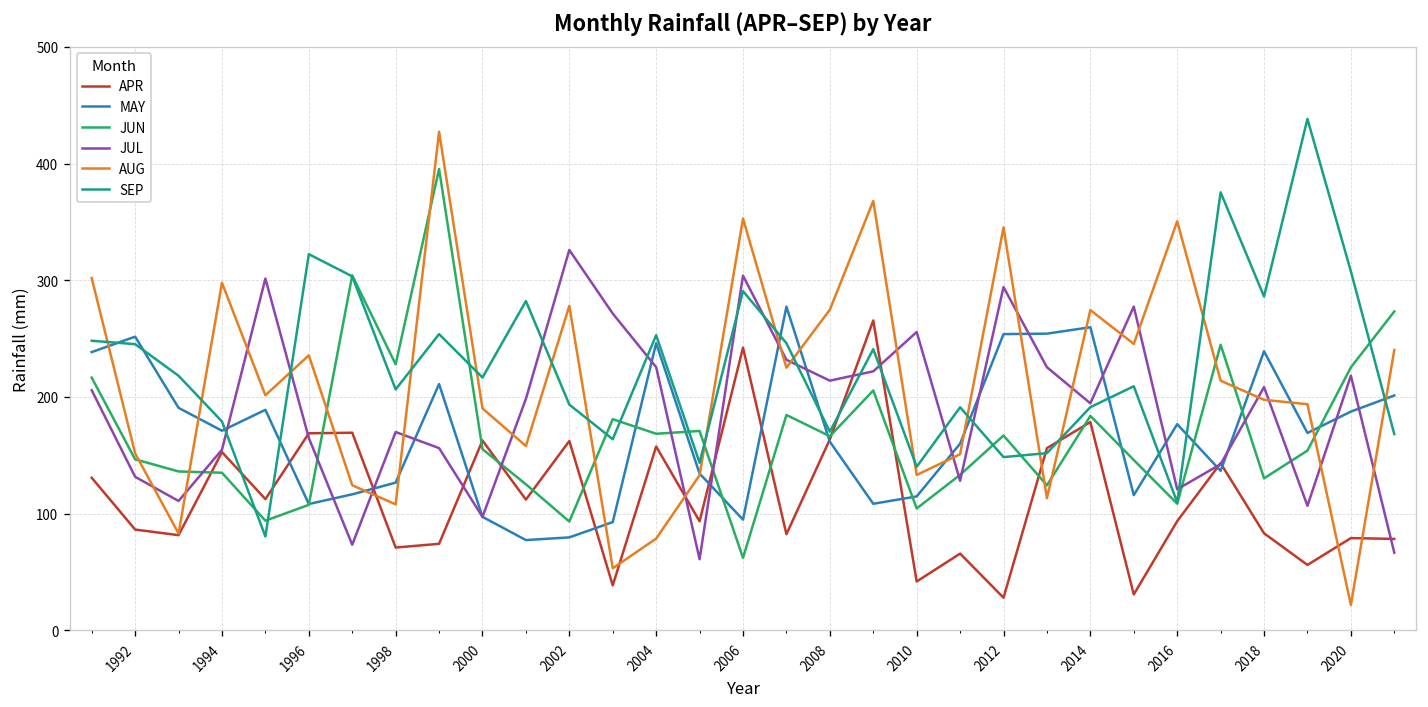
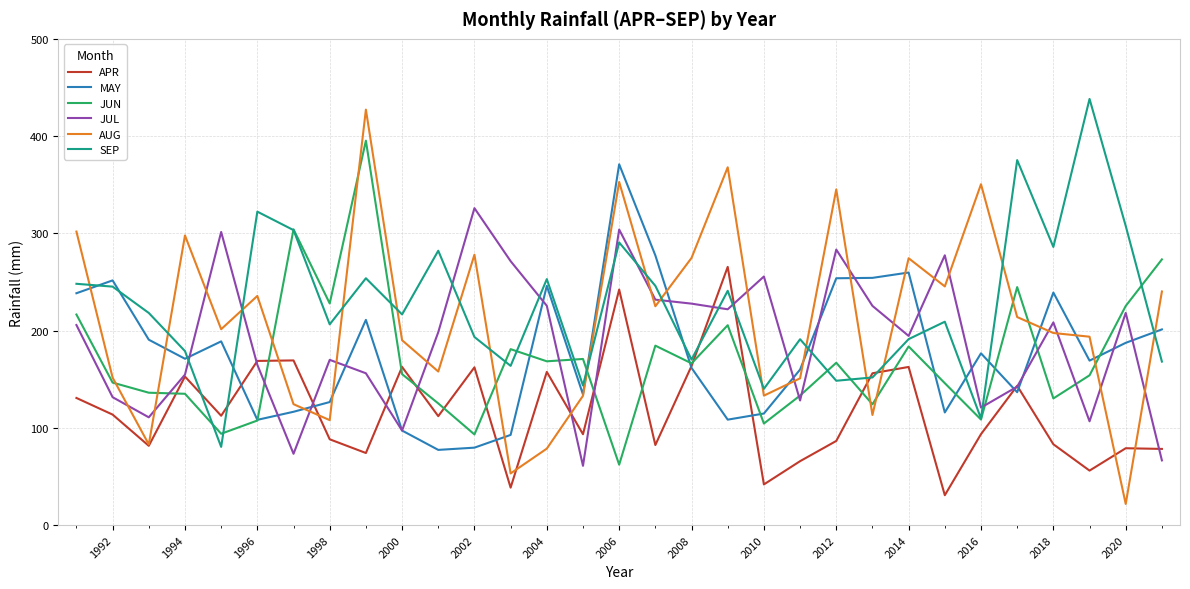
  {
    "APR": {
-     "1992": 90,
+     "1992": 110,
      "1996": 170,
-     "1998": 70,
+     "1998": 90,
      "2000": 160,
      "2002": 160,
      "2004": 160,
      "2006": 240,
      "2010": 40,
-     "2012": 30,
-     "2014": 180,
+     "2012": 90,
+     "2014": 160,
      "2016": 90,
      "2018": 80,
      "2020": 80
    },
    "MAY": {
      "1992": 250,
      "1994": 170,
      "1998": 130,
      "2002": 80,
      "2004": 250,
-     "2006": 90,
+     "2006": 370,
      "2010": 110,
      "2012": 250,
      "2014": 260,
      "2016": 180,
      "2018": 240,
      "2020": 190
    },
    "JUL": {
      "1992": 130,
      "1996": 160,
      "1998": 170,
      "2002": 330,
      "2004": 230,
      "2006": 300,
-     "2008": 210,
+     "2008": 230,
      "2010": 260,
-     "2012": 290,
+     "2012": 280,
      "2014": 190,
      "2016": 120,
      "2018": 210,
      "2020": 220
    },
    "AUG": {
      "1992": 150,
      "1994": 300,
      "1996": 240,
      "1998": 110,
      "2000": 190,
      "2002": 280,
      "2004": 80,
      "2006": 350,
      "2008": 270,
      "2010": 130,
      "2012": 350,
      "2014": 270,
      "2016": 350,
      "2018": 200,
      "2020": 20
    }
  }
